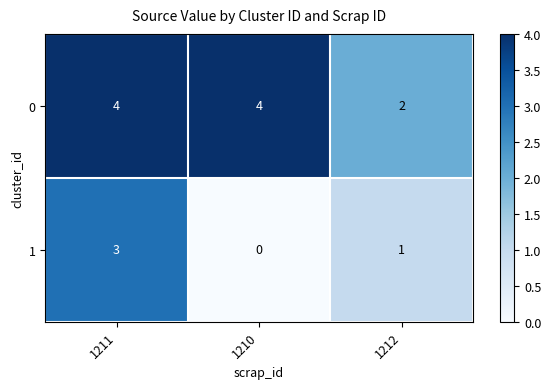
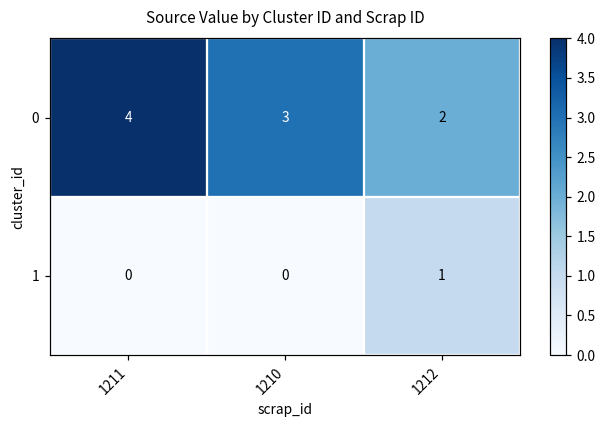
  {
    "0": {
      "1211": 4,
-     "1210": 4,
+     "1210": 3,
      "1212": 2
    },
    "1": {
-     "1211": 3,
+     "1211": 0,
      "1210": 0,
      "1212": 1
    }
  }
